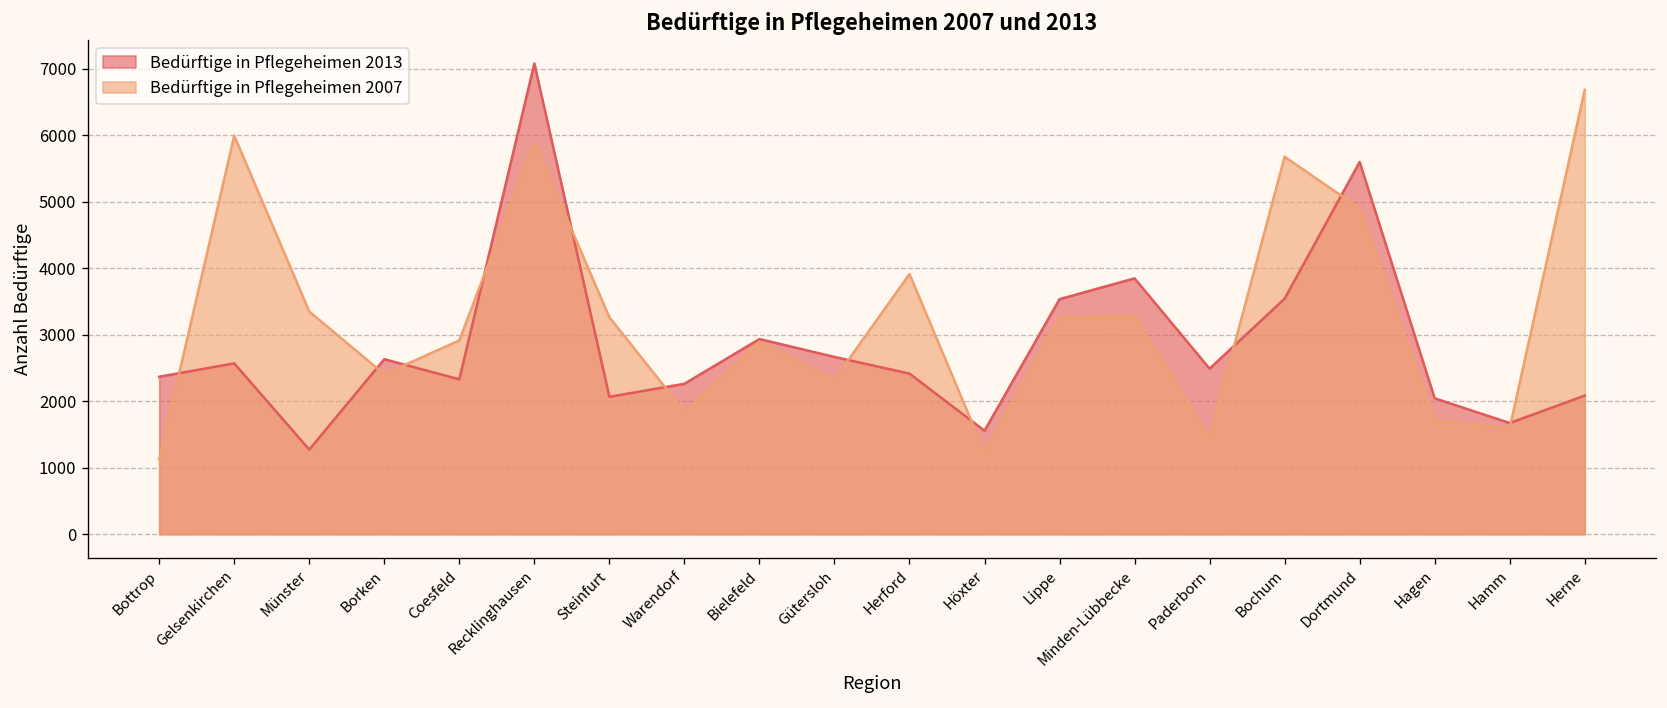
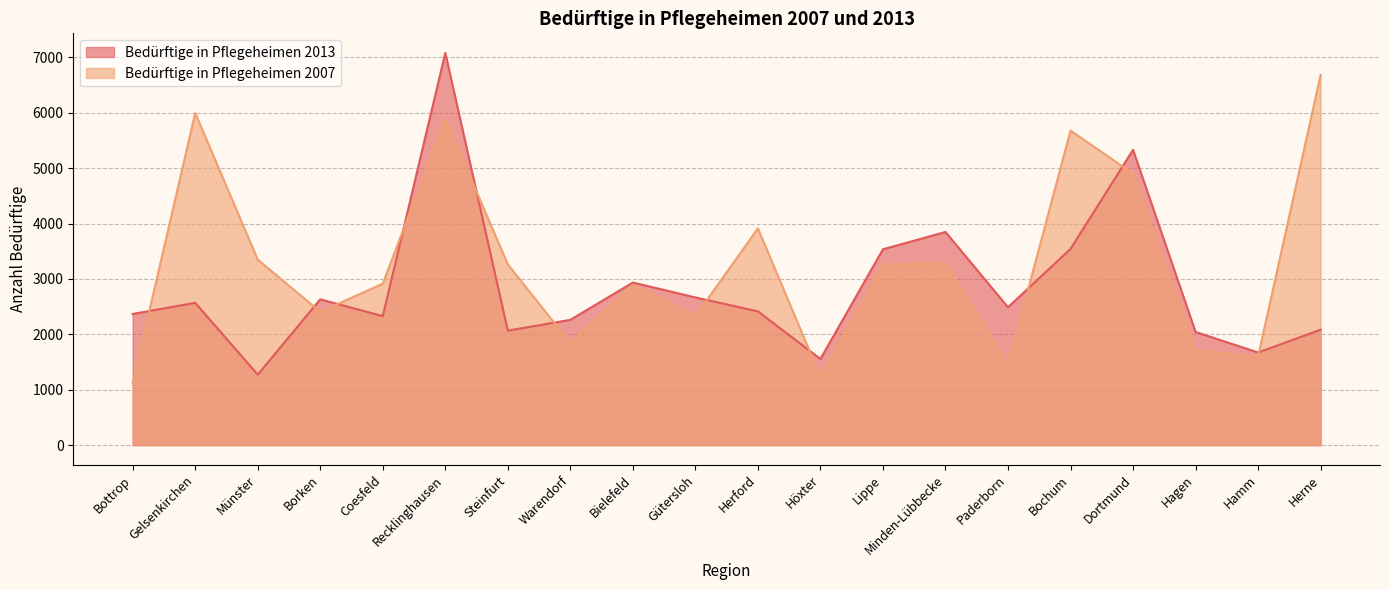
  {
    "Bedürftige in Pflegeheimen 2013": {
      "Bottrop": 2400,
      "Gelsenkirchen": 2600,
      "Münster": 1300,
      "Borken": 2600,
      "Coesfeld": 2300,
      "Recklinghausen": 7100,
      "Steinfurt": 2100,
      "Warendorf": 2300,
      "Gütersloh": 2700,
      "Herford": 2400,
      "Höxter": 1600,
      "Lippe": 3500,
      "Minden-Lübbecke": 3800,
      "Paderborn": 2500,
      "Bochum": 3500,
-     "Dortmund": 5600,
+     "Dortmund": 5300,
      "Hagen": 2000,
      "Hamm": 1700,
      "Herne": 2100
    },
    "Bedürftige in Pflegeheimen 2007": {
      "Bottrop": 1100,
      "Gelsenkirchen": 6000,
      "Münster": 3300,
      "Borken": 2400,
      "Coesfeld": 2900,
      "Recklinghausen": 5900,
      "Steinfurt": 3300,
      "Warendorf": 1800,
      "Gütersloh": 2300,
      "Herford": 3900,
      "Höxter": 1200,
      "Lippe": 3300,
      "Minden-Lübbecke": 3300,
      "Paderborn": 1500,
      "Bochum": 5700,
      "Dortmund": 4900,
      "Hagen": 1700,
      "Hamm": 1600,
      "Herne": 6700
    }
  }
